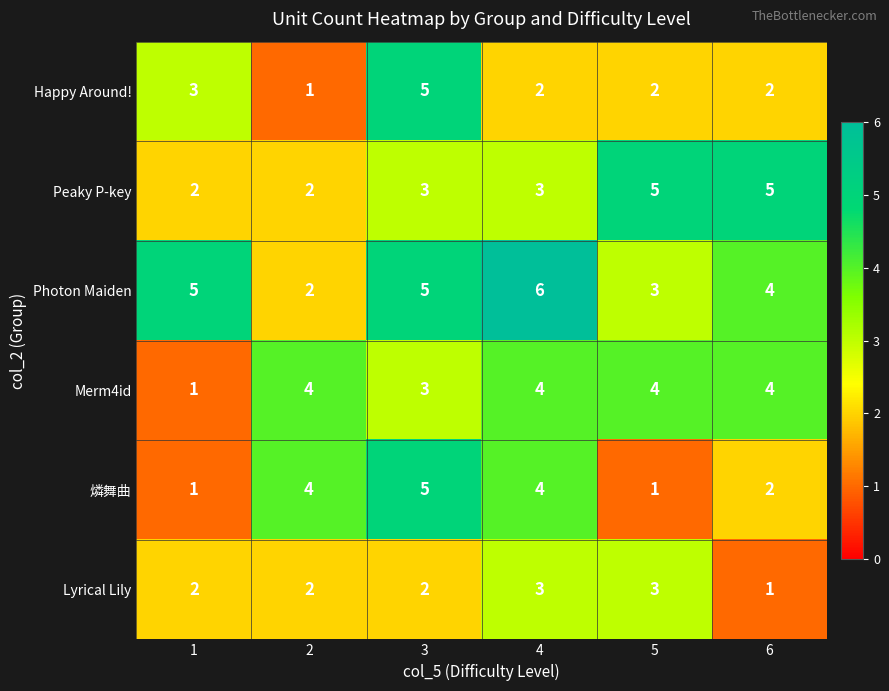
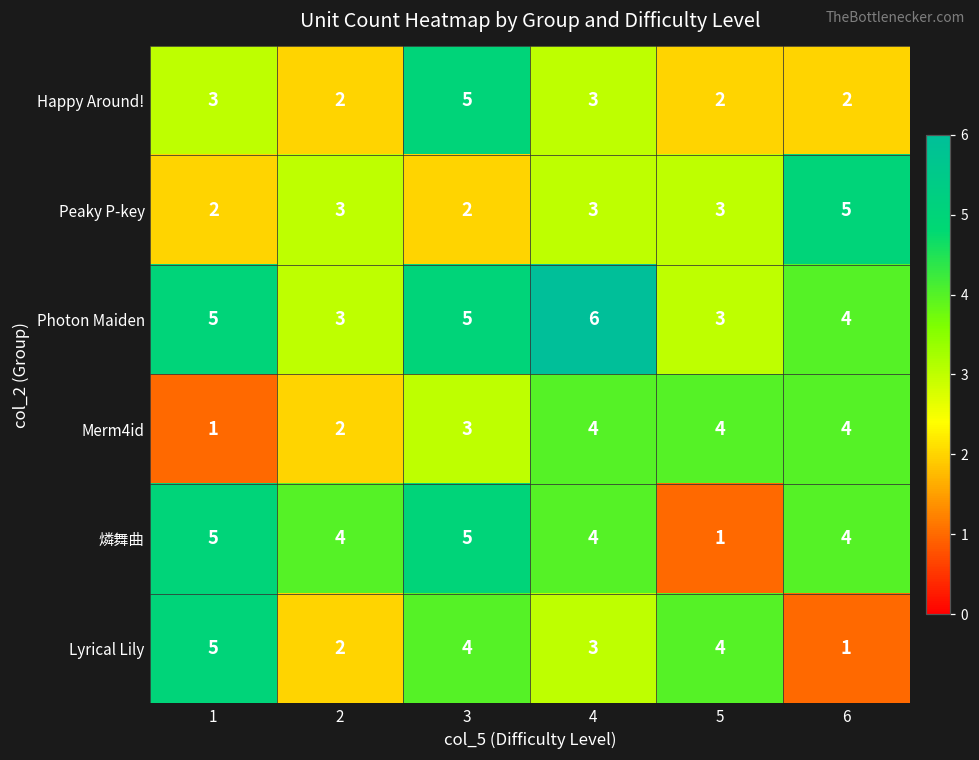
  {
    "Happy Around!": {
      "1": 3,
-     "2": 1,
+     "2": 2,
      "3": 5,
-     "4": 2,
+     "4": 3,
      "5": 2,
      "6": 2
    },
    "Peaky P-key": {
      "1": 2,
-     "2": 2,
-     "3": 3,
+     "2": 3,
+     "3": 2,
      "4": 3,
-     "5": 5,
+     "5": 3,
      "6": 5
    },
    "Photon Maiden": {
      "1": 5,
-     "2": 2,
+     "2": 3,
      "3": 5,
      "4": 6,
      "5": 3,
      "6": 4
    },
    "Merm4id": {
      "1": 1,
-     "2": 4,
+     "2": 2,
      "3": 3,
      "4": 4,
      "5": 4,
      "6": 4
    },
    "燐舞曲": {
-     "1": 1,
+     "1": 5,
      "2": 4,
      "3": 5,
      "4": 4,
      "5": 1,
-     "6": 2
+     "6": 4
    },
    "Lyrical Lily": {
-     "1": 2,
+     "1": 5,
      "2": 2,
-     "3": 2,
+     "3": 4,
      "4": 3,
-     "5": 3,
+     "5": 4,
      "6": 1
    }
  }
